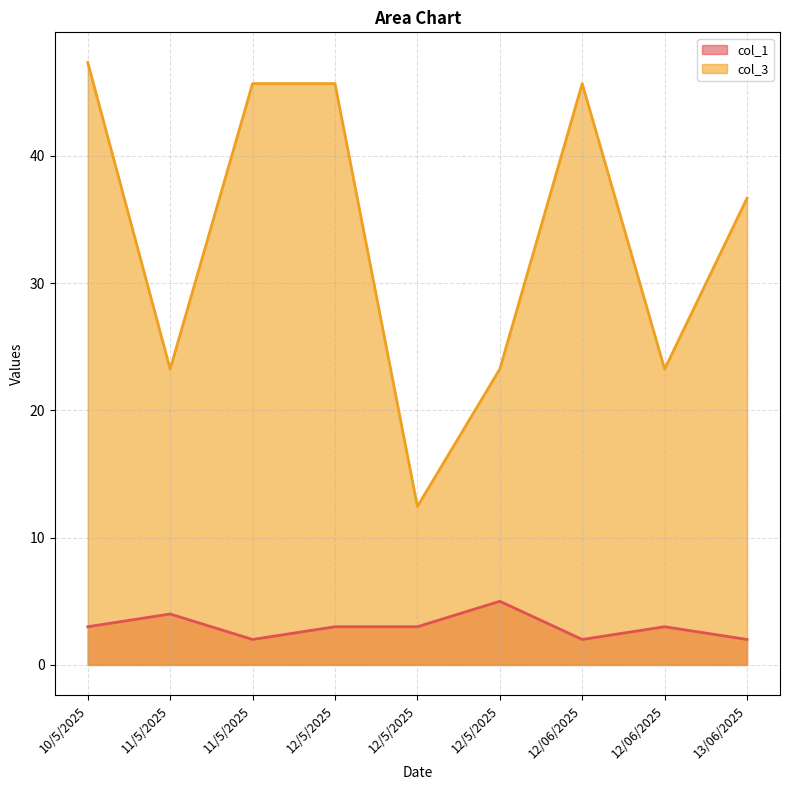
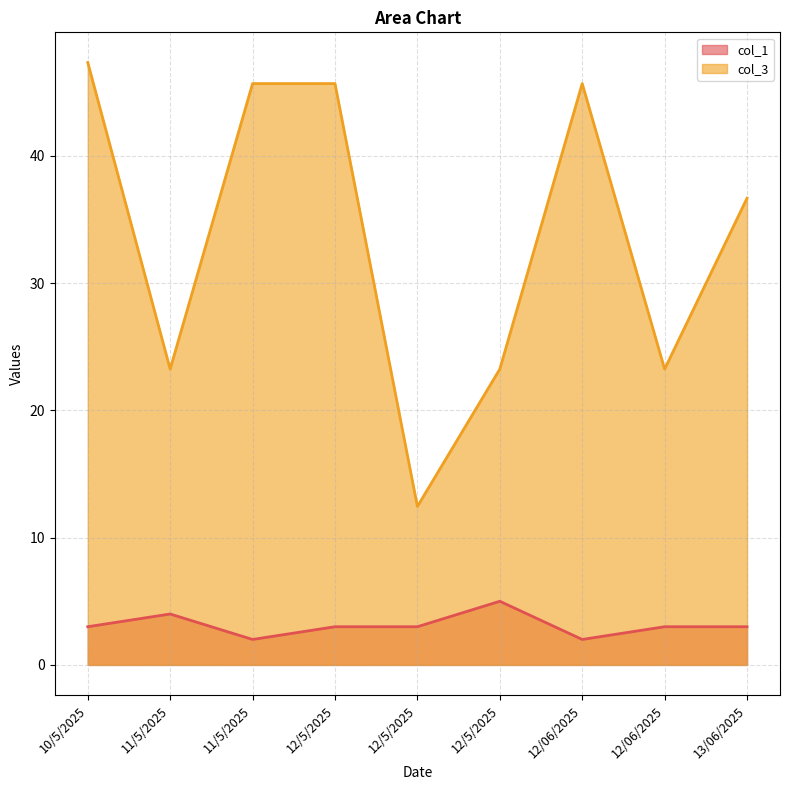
  {
    "col_1": {
      "10/5/2025": 3,
-     "13/06/2025": 2
+     "13/06/2025": 3
    },
    "col_3": {
      "10/5/2025": 47.3,
      "13/06/2025": 36.7
    }
  }
